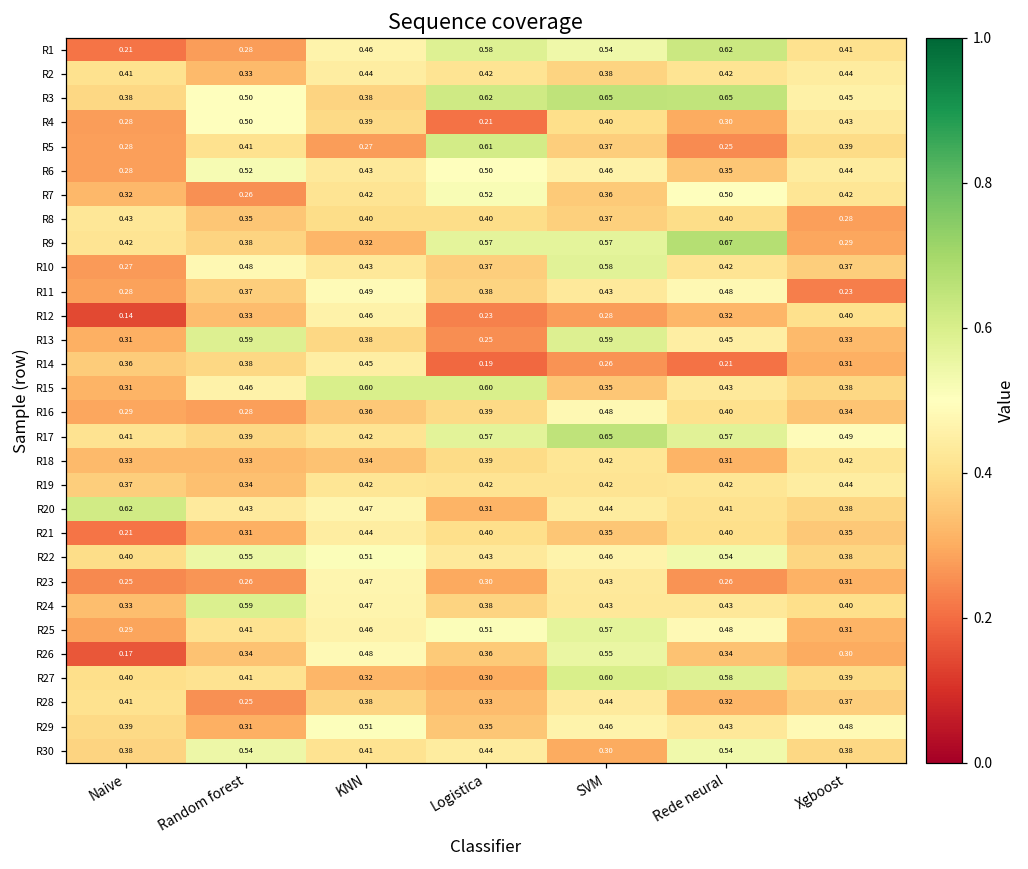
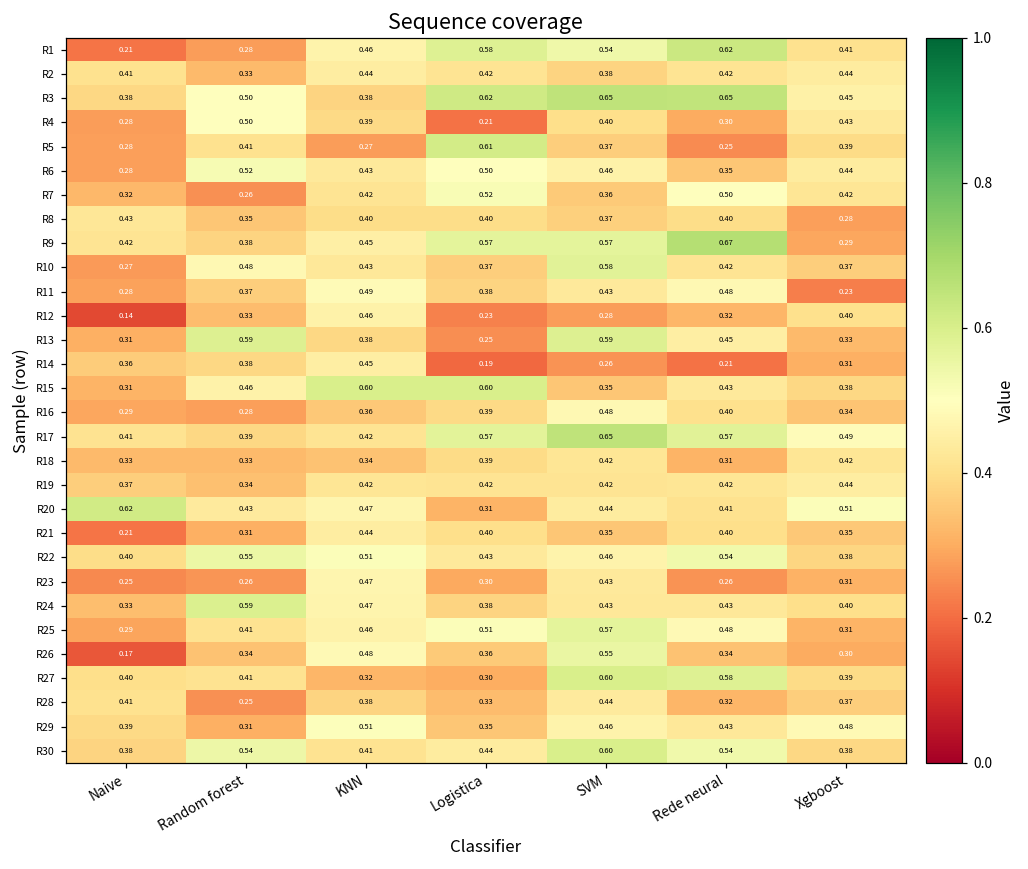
  {
    "R9": {
      "Naive": 0.42,
      "Random forest": 0.38,
-     "KNN": 0.32,
+     "KNN": 0.45,
      "Logistica": 0.57,
      "SVM": 0.57,
      "Rede neural": 0.67,
      "Xgboost": 0.29
    },
    "R20": {
      "Naive": 0.62,
      "Random forest": 0.43,
      "KNN": 0.47,
      "Logistica": 0.31,
      "SVM": 0.44,
      "Rede neural": 0.41,
-     "Xgboost": 0.38
+     "Xgboost": 0.51
    },
    "R30": {
      "Naive": 0.38,
      "Random forest": 0.54,
      "KNN": 0.41,
      "Logistica": 0.44,
-     "SVM": 0.30,
+     "SVM": 0.60,
      "Rede neural": 0.54,
      "Xgboost": 0.38
    }
  }
